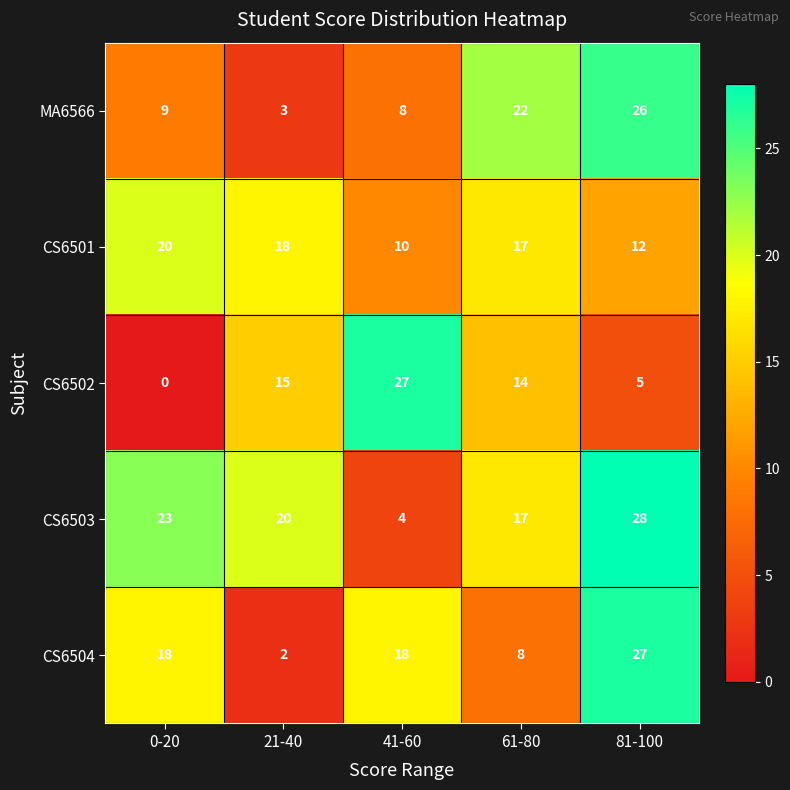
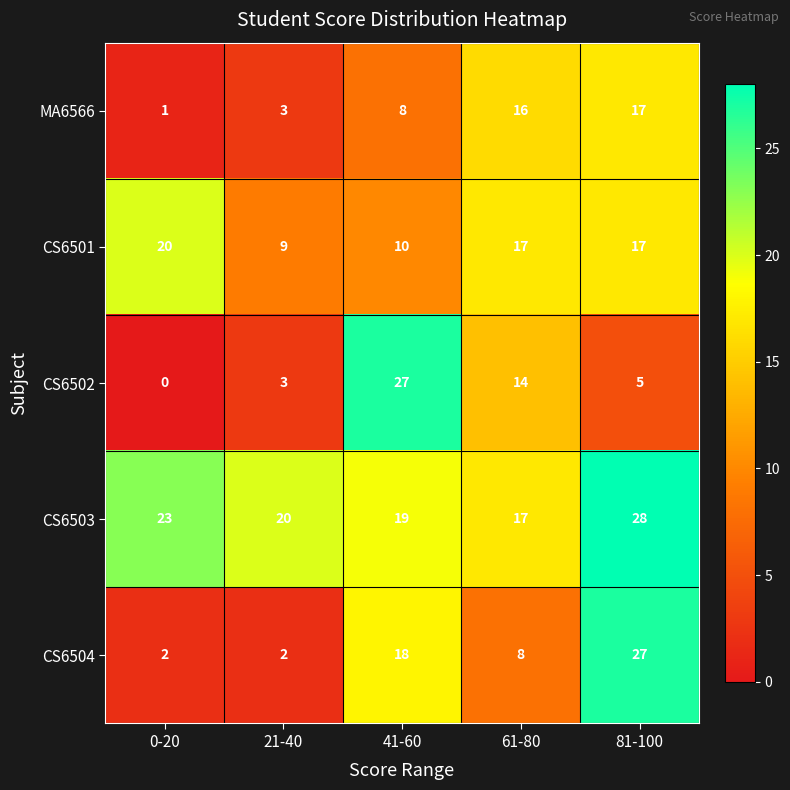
  {
    "MA6566": {
-     "0-20": 9,
+     "0-20": 1,
      "21-40": 3,
      "41-60": 8,
-     "61-80": 22,
-     "81-100": 26
+     "61-80": 16,
+     "81-100": 17
    },
    "CS6501": {
      "0-20": 20,
-     "21-40": 18,
+     "21-40": 9,
      "41-60": 10,
      "61-80": 17,
-     "81-100": 12
+     "81-100": 17
    },
    "CS6502": {
      "0-20": 0,
-     "21-40": 15,
+     "21-40": 3,
      "41-60": 27,
      "61-80": 14,
      "81-100": 5
    },
    "CS6503": {
      "0-20": 23,
      "21-40": 20,
-     "41-60": 4,
+     "41-60": 19,
      "61-80": 17,
      "81-100": 28
    },
    "CS6504": {
-     "0-20": 18,
+     "0-20": 2,
      "21-40": 2,
      "41-60": 18,
      "61-80": 8,
      "81-100": 27
    }
  }
